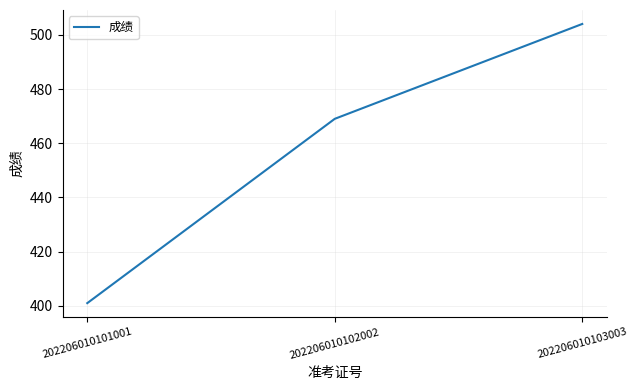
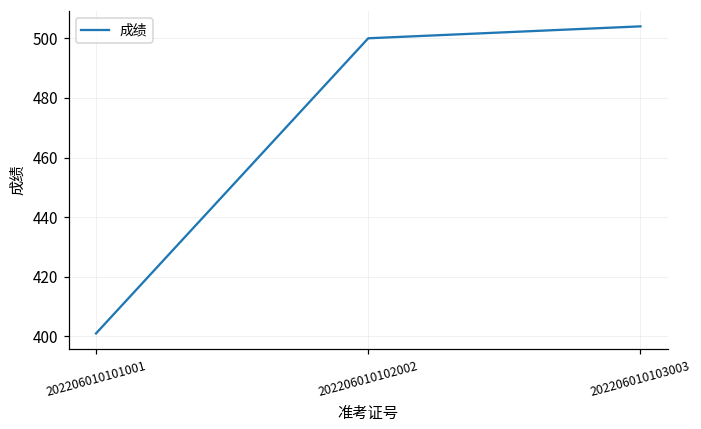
  {
    "202206010101001": 401,
-   "202206010102002": 469,
+   "202206010102002": 500,
    "202206010103003": 504
  }
